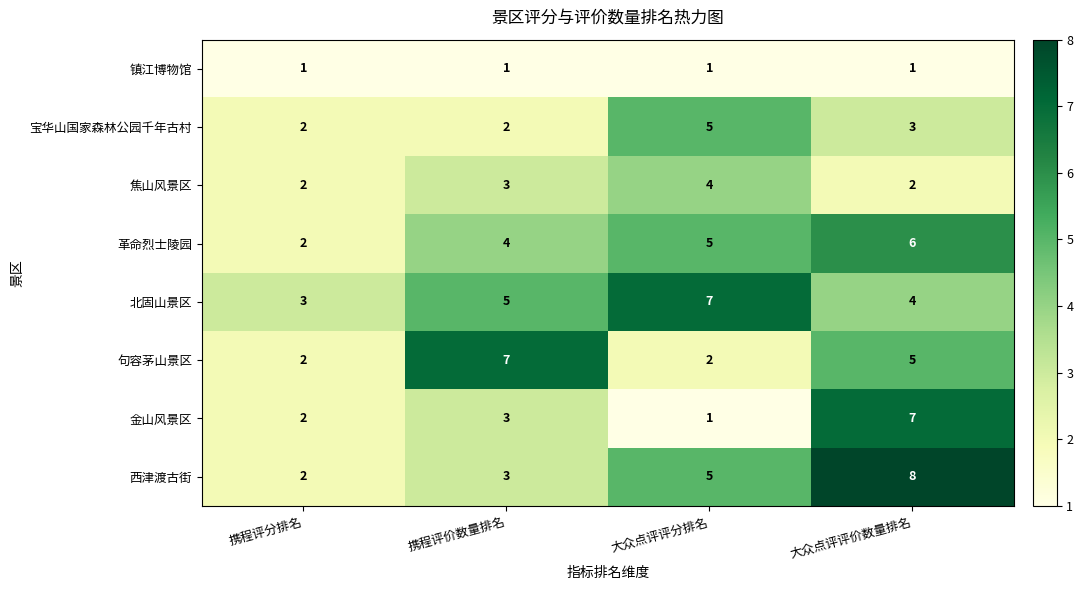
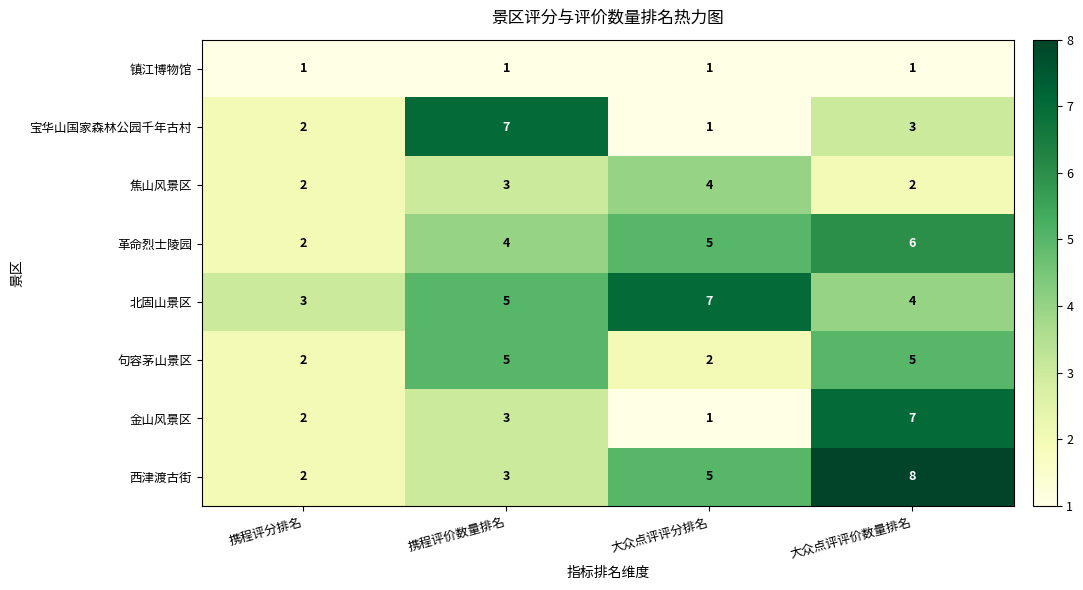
  {
    "镇江博物馆": {
      "携程评分排名": 1,
      "携程评价数量排名": 1,
      "大众点评评分排名": 1,
      "大众点评评价数量排名": 1
    },
    "宝华山国家森林公园千年古村": {
      "携程评分排名": 2,
-     "携程评价数量排名": 2,
-     "大众点评评分排名": 5,
+     "携程评价数量排名": 7,
+     "大众点评评分排名": 1,
      "大众点评评价数量排名": 3
    },
    "焦山风景区": {
      "携程评分排名": 2,
      "携程评价数量排名": 3,
      "大众点评评分排名": 4,
      "大众点评评价数量排名": 2
    },
    "革命烈士陵园": {
      "携程评分排名": 2,
      "携程评价数量排名": 4,
      "大众点评评分排名": 5,
      "大众点评评价数量排名": 6
    },
    "北固山景区": {
      "携程评分排名": 3,
      "携程评价数量排名": 5,
      "大众点评评分排名": 7,
      "大众点评评价数量排名": 4
    },
    "句容茅山景区": {
      "携程评分排名": 2,
-     "携程评价数量排名": 7,
+     "携程评价数量排名": 5,
      "大众点评评分排名": 2,
      "大众点评评价数量排名": 5
    },
    "金山风景区": {
      "携程评分排名": 2,
      "携程评价数量排名": 3,
      "大众点评评分排名": 1,
      "大众点评评价数量排名": 7
    },
    "西津渡古街": {
      "携程评分排名": 2,
      "携程评价数量排名": 3,
      "大众点评评分排名": 5,
      "大众点评评价数量排名": 8
    }
  }
